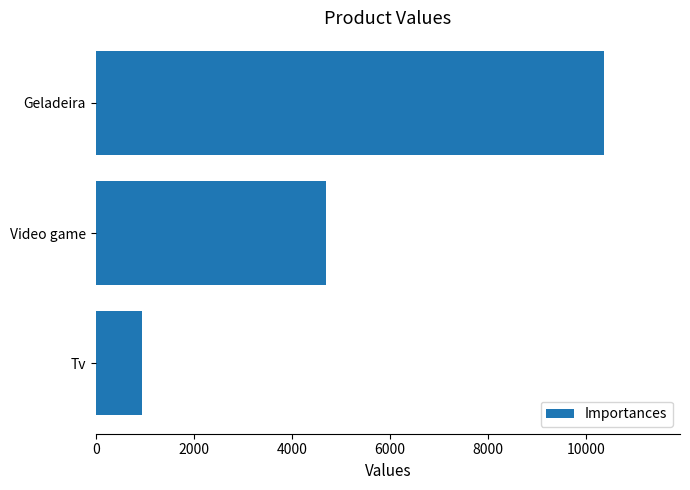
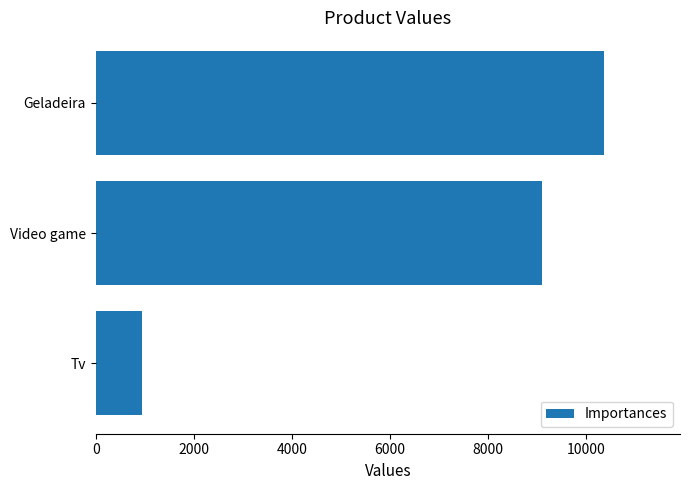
  {
    "Geladeira": 10400,
-   "Video game": 4700,
+   "Video game": 9100,
    "Tv": 900
  }
